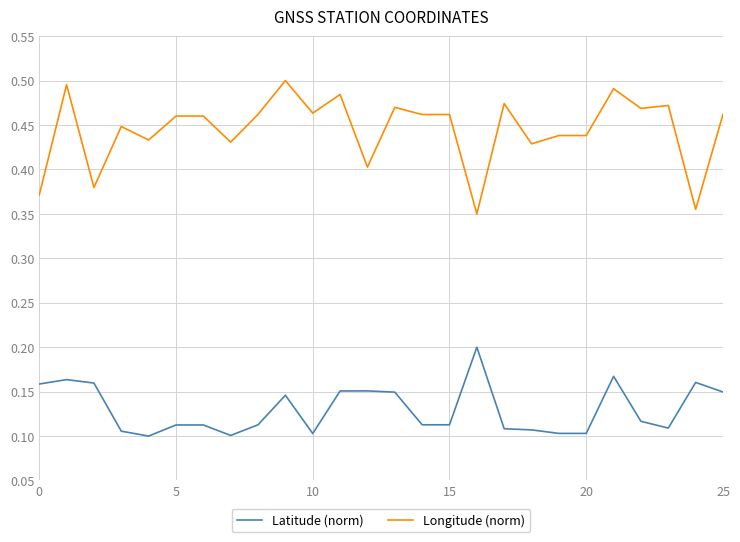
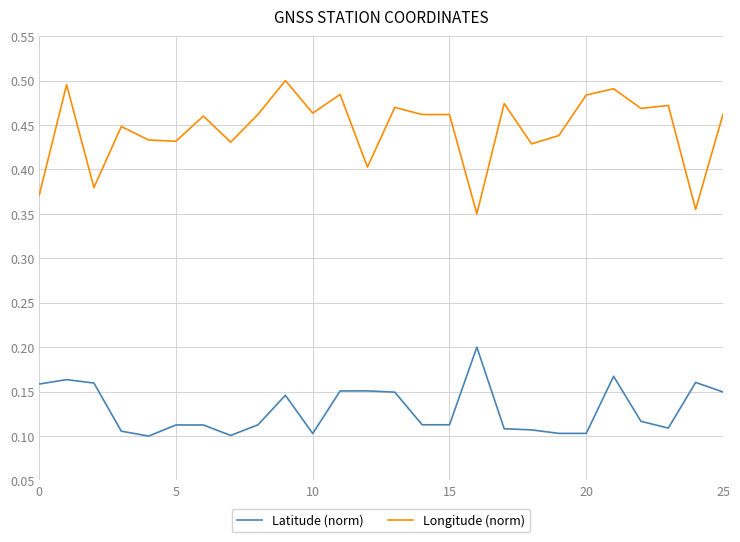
  {
    "Latitude (norm)": {
      "0": 0.16,
      "5": 0.11,
      "10": 0.10,
      "15": 0.11,
      "20": 0.10,
      "25": 0.15
    },
    "Longitude (norm)": {
      "0": 0.37,
-     "5": 0.46,
+     "5": 0.43,
      "10": 0.46,
      "15": 0.46,
-     "20": 0.44,
+     "20": 0.48,
      "25": 0.46
    }
  }
